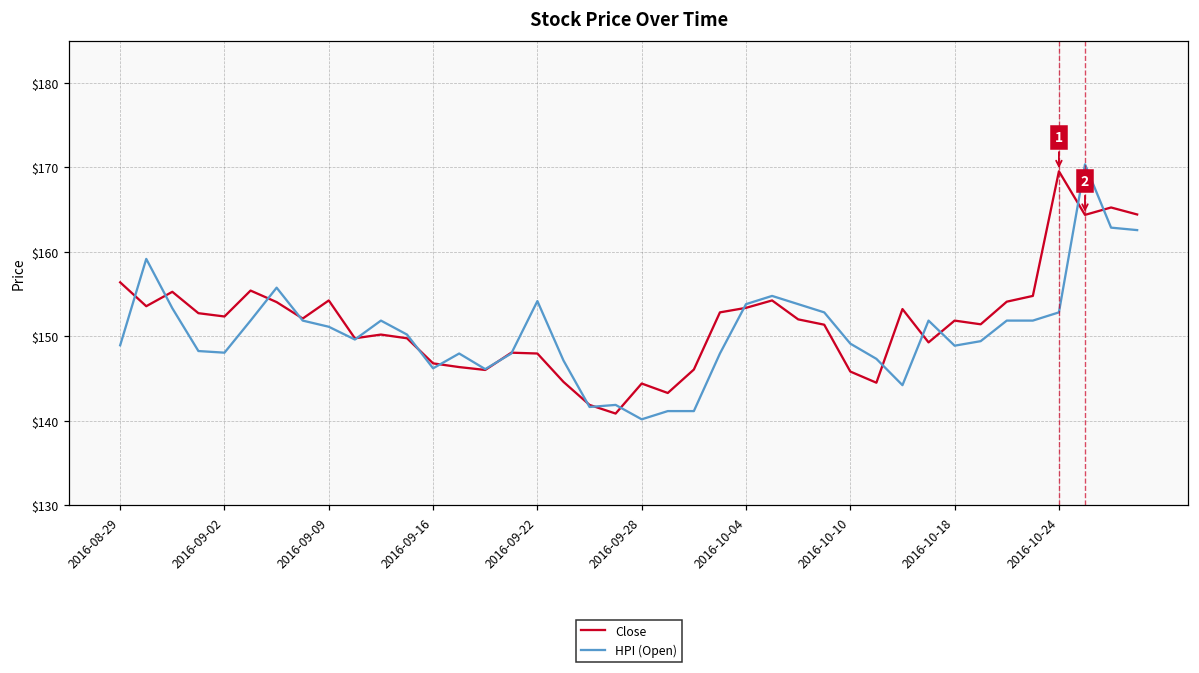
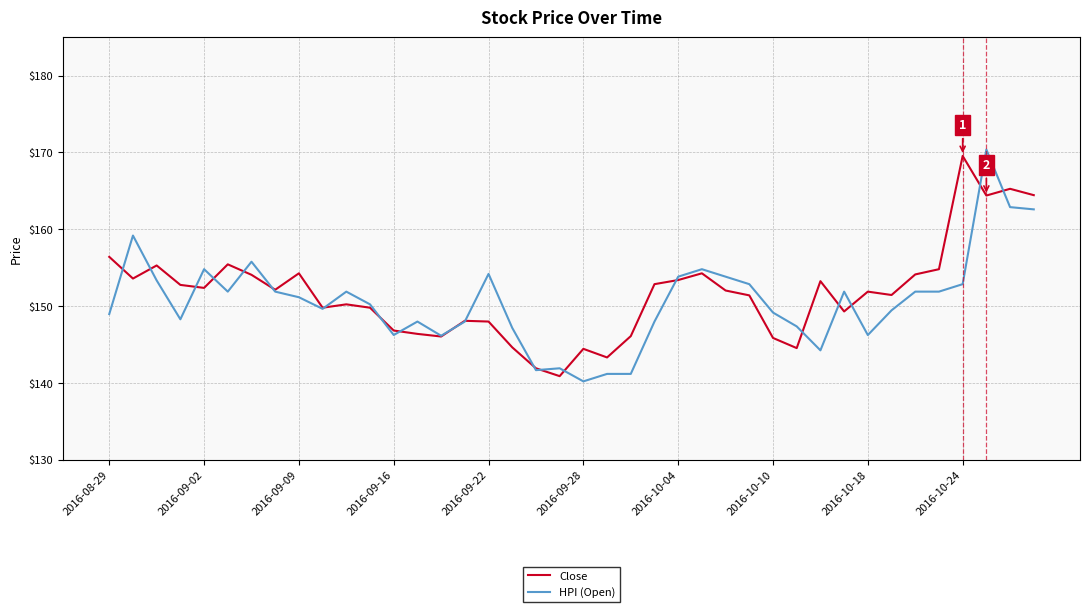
  {
    "Close": {
      "2016-08-29": "$156",
      "2016-09-02": "$152",
      "2016-09-09": "$154",
      "2016-09-16": "$147",
      "2016-09-22": "$148",
      "2016-09-28": "$144",
      "2016-10-04": "$153",
      "2016-10-10": "$146",
      "2016-10-18": "$152"
    },
    "HPI (Open)": {
      "2016-08-29": "$149",
-     "2016-09-02": "$148",
+     "2016-09-02": "$155",
      "2016-09-09": "$151",
      "2016-09-16": "$146",
      "2016-09-22": "$154",
      "2016-09-28": "$140",
      "2016-10-04": "$154",
      "2016-10-10": "$149",
-     "2016-10-18": "$149",
+     "2016-10-18": "$146",
      "2016-10-24": "$153"
    }
  }
